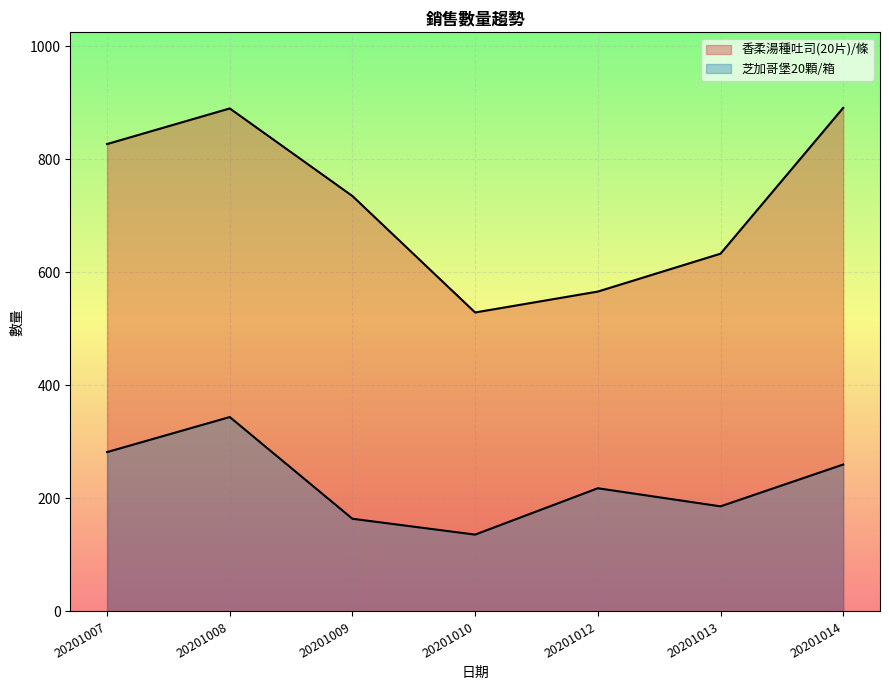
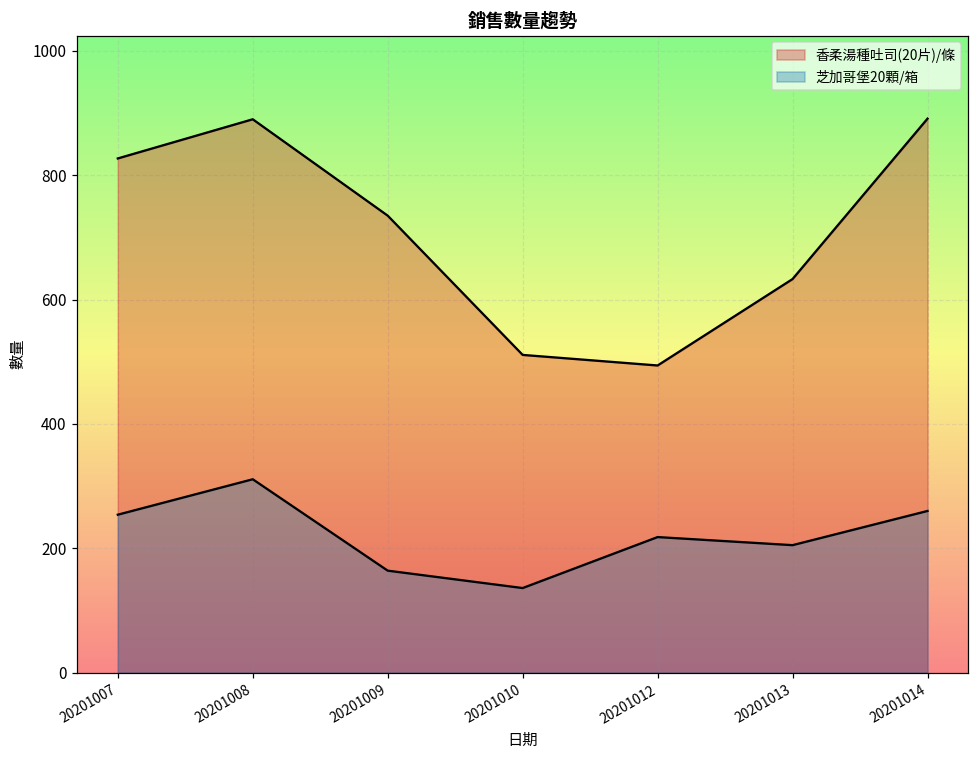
  {
    "香柔湯種吐司(20片)/條": {
      "20201007": 830,
      "20201008": 890,
      "20201009": 740,
-     "20201010": 530,
-     "20201012": 570,
+     "20201010": 510,
+     "20201012": 490,
      "20201013": 630,
      "20201014": 890
    },
    "芝加哥堡20顆/箱": {
-     "20201007": 280,
-     "20201008": 340,
+     "20201007": 250,
+     "20201008": 310,
      "20201009": 160,
      "20201010": 140,
      "20201012": 220,
-     "20201013": 190,
+     "20201013": 210,
      "20201014": 260
    }
  }
